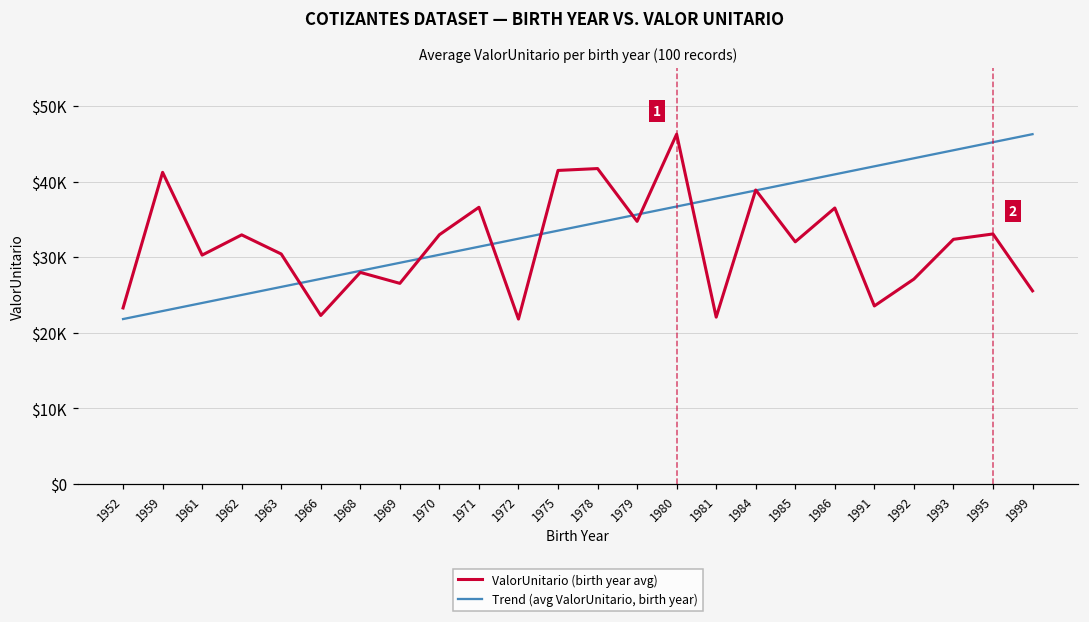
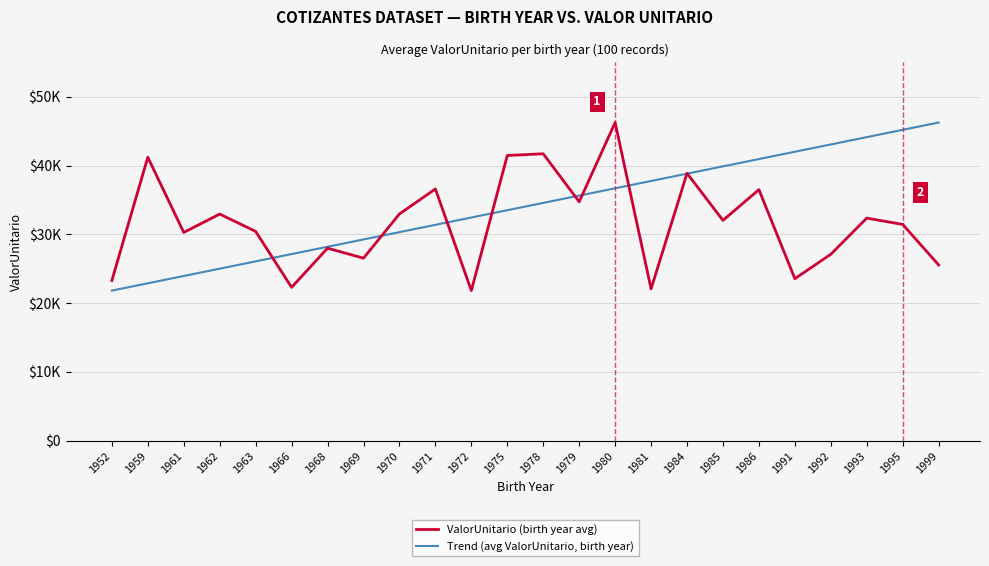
  {
    "ValorUnitario (birth year avg)": {
      "1952": "$23000",
      "1959": "$41000",
      "1961": "$30000",
      "1962": "$33000",
      "1963": "$30000",
      "1966": "$22000",
      "1969": "$27000",
      "1970": "$33000",
      "1971": "$37000",
      "1972": "$22000",
      "1975": "$41000",
      "1978": "$42000",
      "1979": "$35000",
      "1981": "$22000",
      "1985": "$32000",
      "1986": "$36000",
      "1991": "$24000",
      "1992": "$27000",
      "1993": "$32000",
-     "1995": "$33000",
+     "1995": "$31000",
      "1999": "$26000"
    },
    "Trend (avg ValorUnitario, birth year)": {
      "1952": "$22000",
      "1959": "$23000",
      "1961": "$24000",
      "1962": "$25000",
      "1963": "$26000",
      "1966": "$27000",
      "1969": "$29000",
      "1970": "$30000",
      "1971": "$31000",
      "1972": "$32000",
      "1975": "$34000",
      "1978": "$35000",
      "1979": "$36000",
      "1980": "$37000",
      "1981": "$38000",
      "1985": "$40000",
      "1986": "$41000",
      "1991": "$42000",
      "1992": "$43000",
      "1993": "$44000",
      "1995": "$45000",
      "1999": "$46000"
    }
  }
